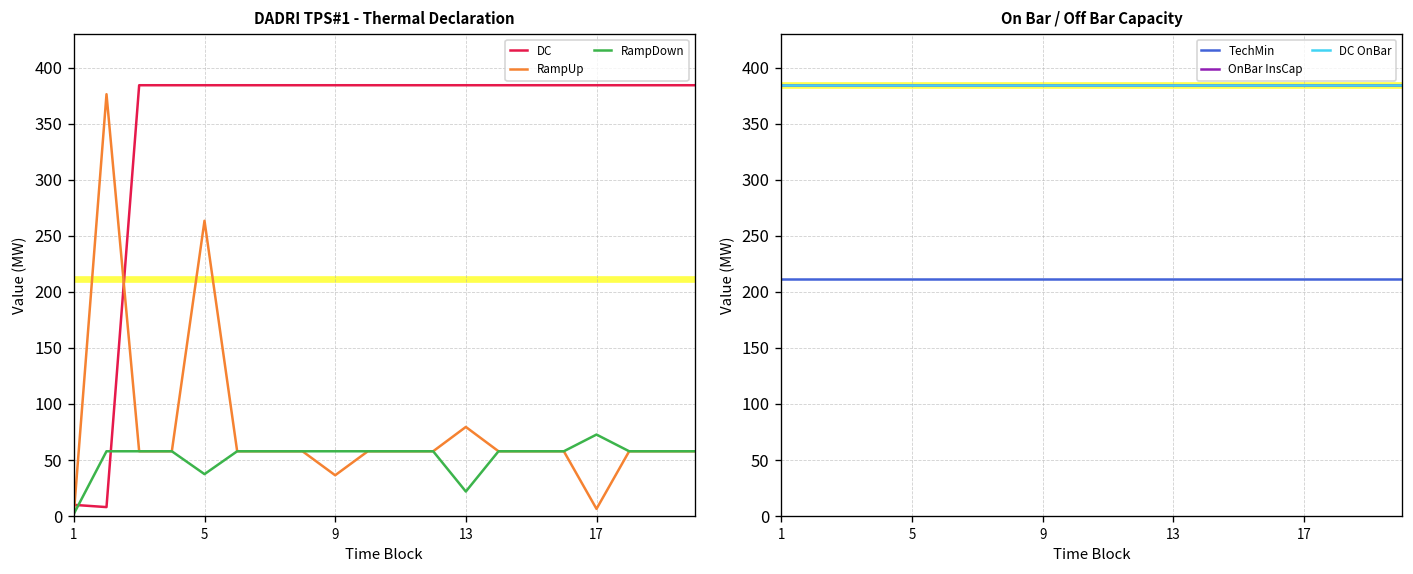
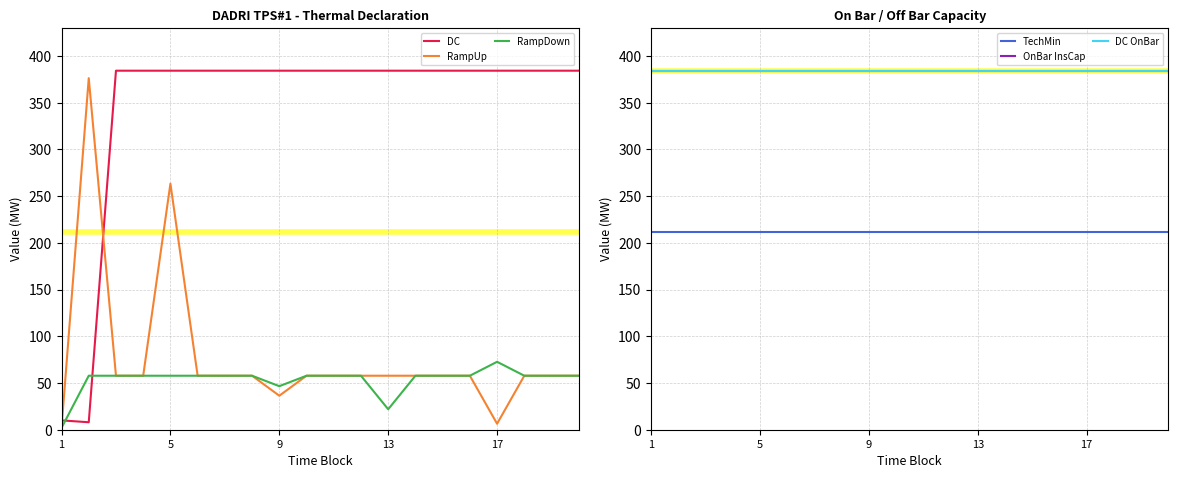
  {
    "DADRI TPS#1 - Thermal Declaration": {
      "DC": {
        "1": 10,
        "5": 380,
        "9": 380,
        "13": 380,
        "17": 380
      },
      "RampUp": {
        "5": 260,
        "9": 40,
-       "13": 80,
+       "13": 60,
        "17": 10
      },
      "RampDown": {
-       "5": 40,
-       "9": 60,
+       "5": 60,
+       "9": 50,
        "13": 20,
        "17": 70
      }
    },
    "On Bar / Off Bar Capacity": {
      "TechMin": {
        "1": 210,
        "5": 210,
        "9": 210,
        "13": 210,
        "17": 210
      },
      "DC OnBar": {
        "1": 380,
        "5": 380,
        "9": 380,
        "13": 380,
        "17": 380
      }
    }
  }
